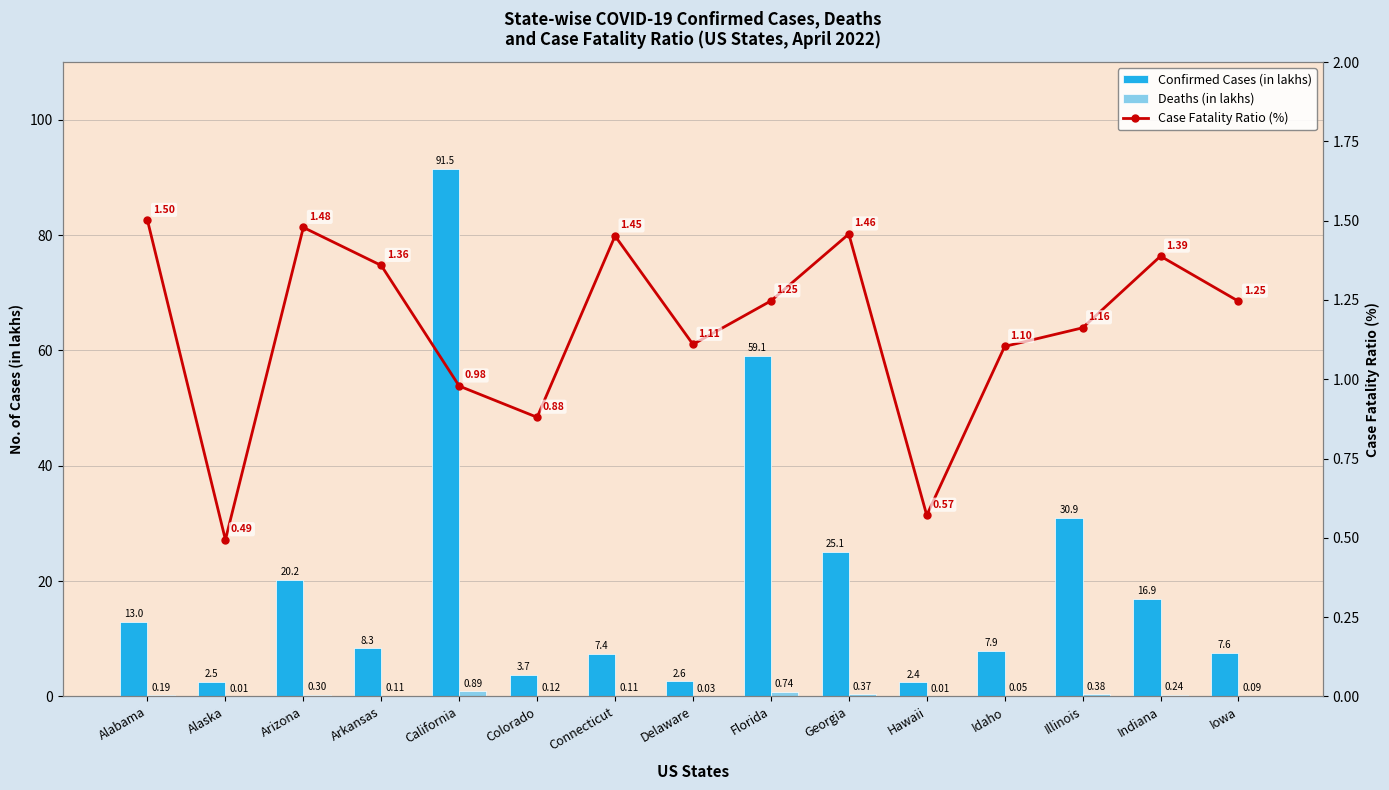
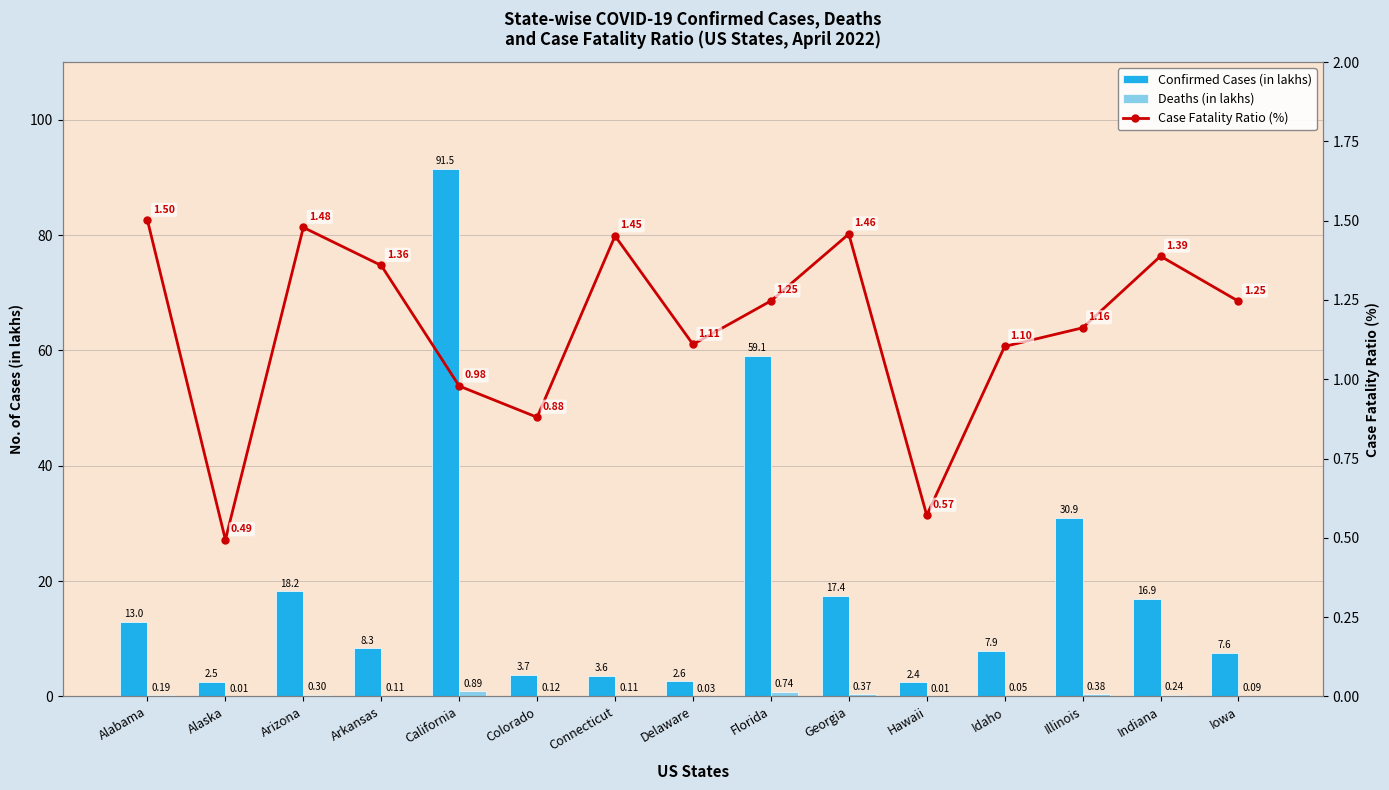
  {
    "Confirmed Cases (in lakhs)": {
      "Alabama": 13.0,
      "Alaska": 2.5,
-     "Arizona": 20.2,
+     "Arizona": 18.2,
      "Arkansas": 8.3,
      "California": 91.5,
      "Colorado": 3.7,
-     "Connecticut": 7.4,
+     "Connecticut": 3.6,
      "Delaware": 2.6,
      "Florida": 59.1,
-     "Georgia": 25.1,
+     "Georgia": 17.4,
      "Hawaii": 2.4,
      "Idaho": 7.9,
      "Illinois": 30.9,
      "Indiana": 16.9,
      "Iowa": 7.6
    },
    "Deaths (in lakhs)": {
      "Alabama": 0.19,
      "Alaska": 0.01,
      "Arizona": 0.30,
      "Arkansas": 0.11,
      "California": 0.89,
      "Colorado": 0.12,
      "Connecticut": 0.11,
      "Delaware": 0.03,
      "Florida": 0.74,
      "Georgia": 0.37,
      "Hawaii": 0.01,
      "Idaho": 0.05,
      "Illinois": 0.38,
      "Indiana": 0.24,
      "Iowa": 0.09
    }
  }
